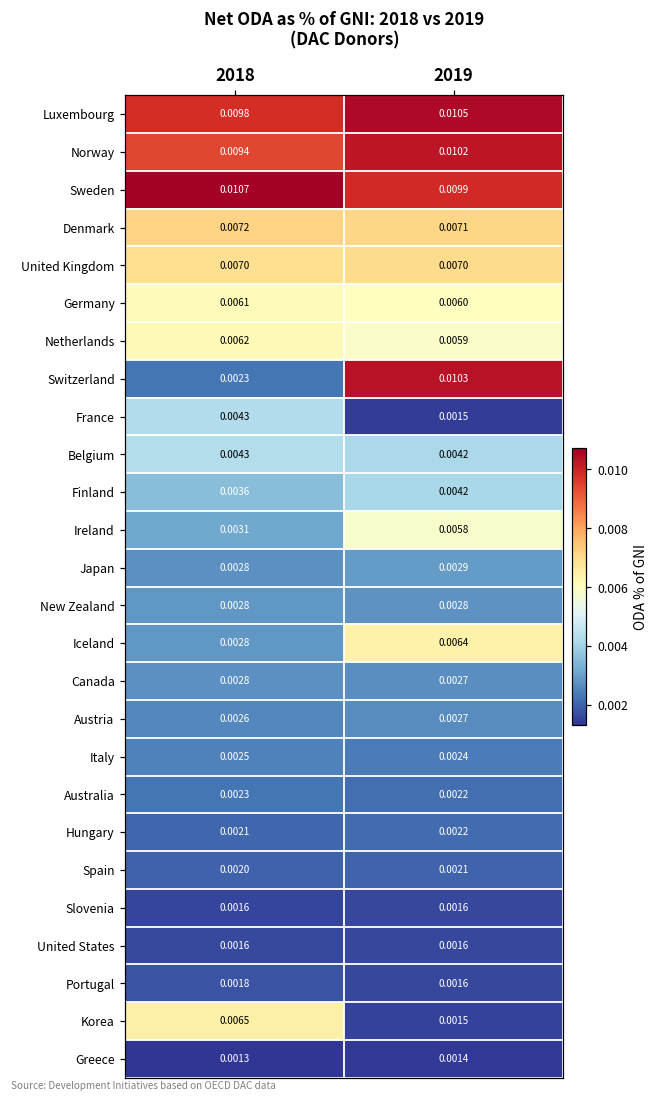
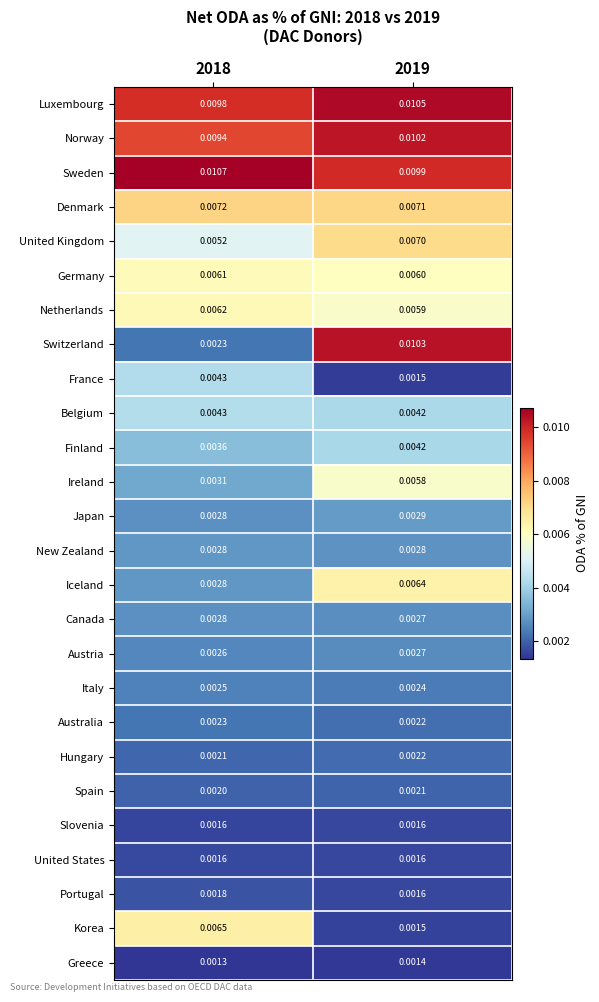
  {
    "Luxembourg": {
      "2018": 0.0098,
      "2019": 0.0105
    },
    "Norway": {
      "2018": 0.0094,
      "2019": 0.0102
    },
    "Sweden": {
      "2018": 0.0107,
      "2019": 0.0099
    },
    "Denmark": {
      "2018": 0.0072,
      "2019": 0.0071
    },
    "United Kingdom": {
-     "2018": 0.0070,
+     "2018": 0.0052,
      "2019": 0.0070
    },
    "Germany": {
      "2018": 0.0061,
      "2019": 0.0060
    },
    "Netherlands": {
      "2018": 0.0062,
      "2019": 0.0059
    },
    "Switzerland": {
      "2018": 0.0023,
      "2019": 0.0103
    },
    "France": {
      "2018": 0.0043,
      "2019": 0.0015
    },
    "Belgium": {
      "2018": 0.0043,
      "2019": 0.0042
    },
    "Finland": {
      "2018": 0.0036,
      "2019": 0.0042
    },
    "Ireland": {
      "2018": 0.0031,
      "2019": 0.0058
    },
    "Japan": {
      "2018": 0.0028,
      "2019": 0.0029
    },
    "New Zealand": {
      "2018": 0.0028,
      "2019": 0.0028
    },
    "Iceland": {
      "2018": 0.0028,
      "2019": 0.0064
    },
    "Canada": {
      "2018": 0.0028,
      "2019": 0.0027
    },
    "Austria": {
      "2018": 0.0026,
      "2019": 0.0027
    },
    "Italy": {
      "2018": 0.0025,
      "2019": 0.0024
    },
    "Australia": {
      "2018": 0.0023,
      "2019": 0.0022
    },
    "Hungary": {
      "2018": 0.0021,
      "2019": 0.0022
    },
    "Spain": {
      "2018": 0.0020,
      "2019": 0.0021
    },
    "Slovenia": {
      "2018": 0.0016,
      "2019": 0.0016
    },
    "United States": {
      "2018": 0.0016,
      "2019": 0.0016
    },
    "Portugal": {
      "2018": 0.0018,
      "2019": 0.0016
    },
    "Korea": {
      "2018": 0.0065,
      "2019": 0.0015
    },
    "Greece": {
      "2018": 0.0013,
      "2019": 0.0014
    }
  }
